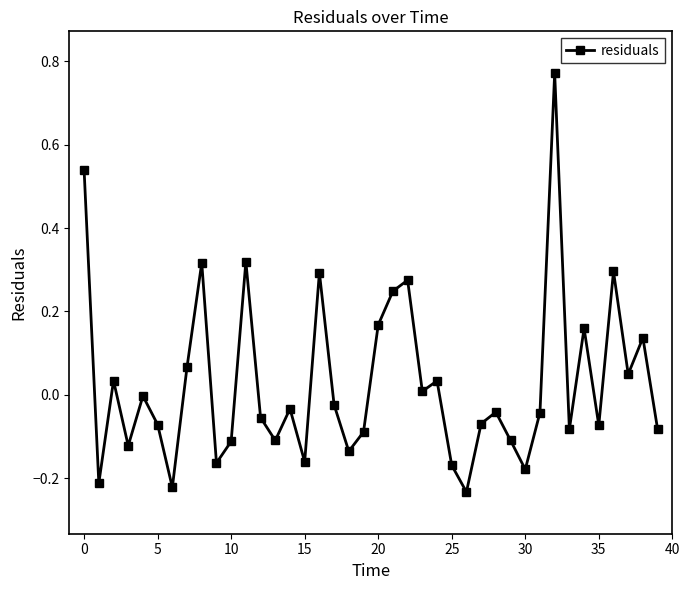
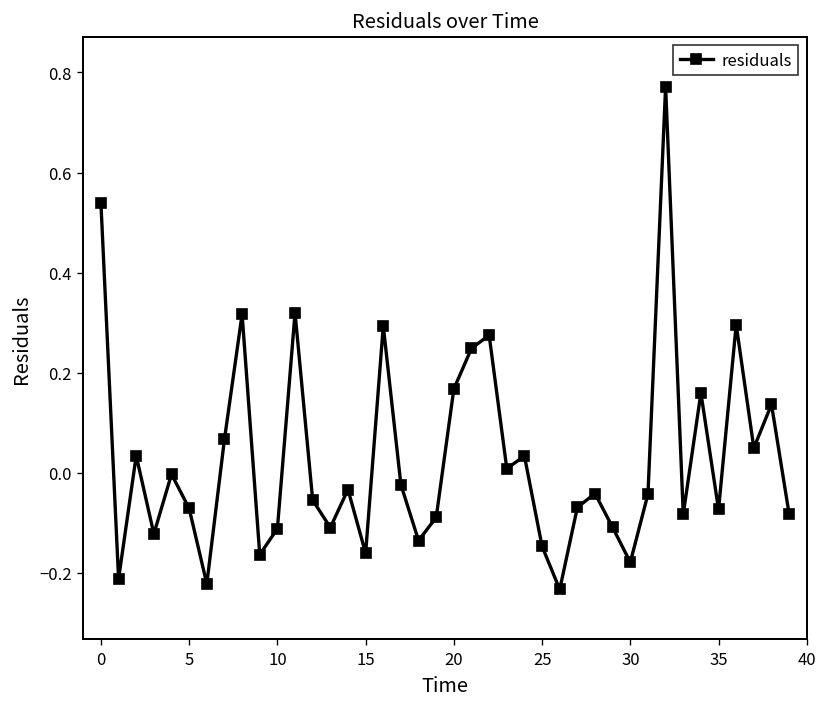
  {
    "0": 0.54,
    "5": -0.07,
    "10": -0.11,
    "15": -0.16,
    "20": 0.17,
-   "25": -0.17,
+   "25": -0.15,
    "30": -0.18,
    "35": -0.07
  }
